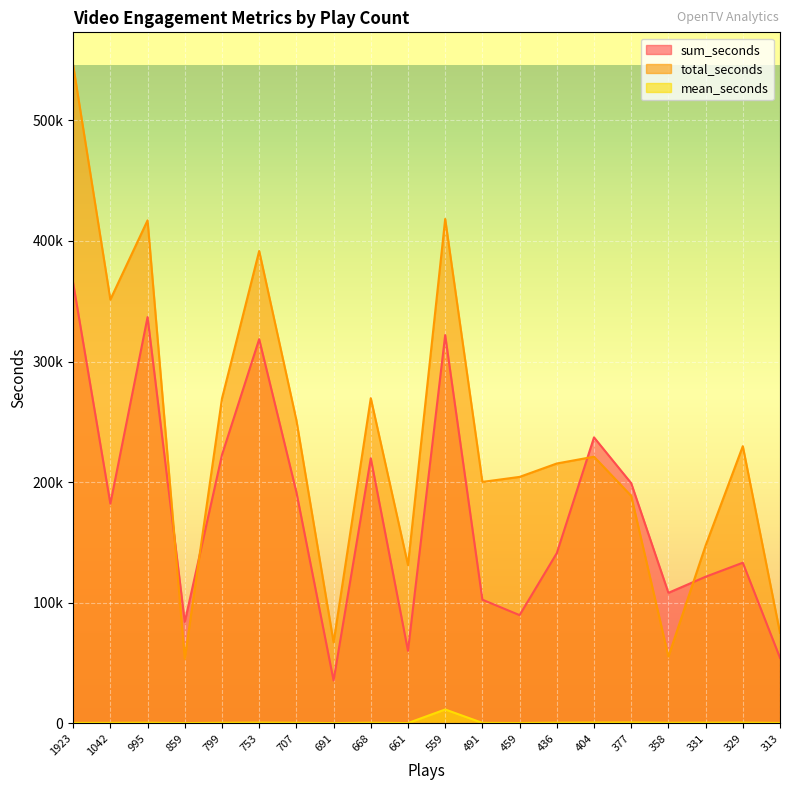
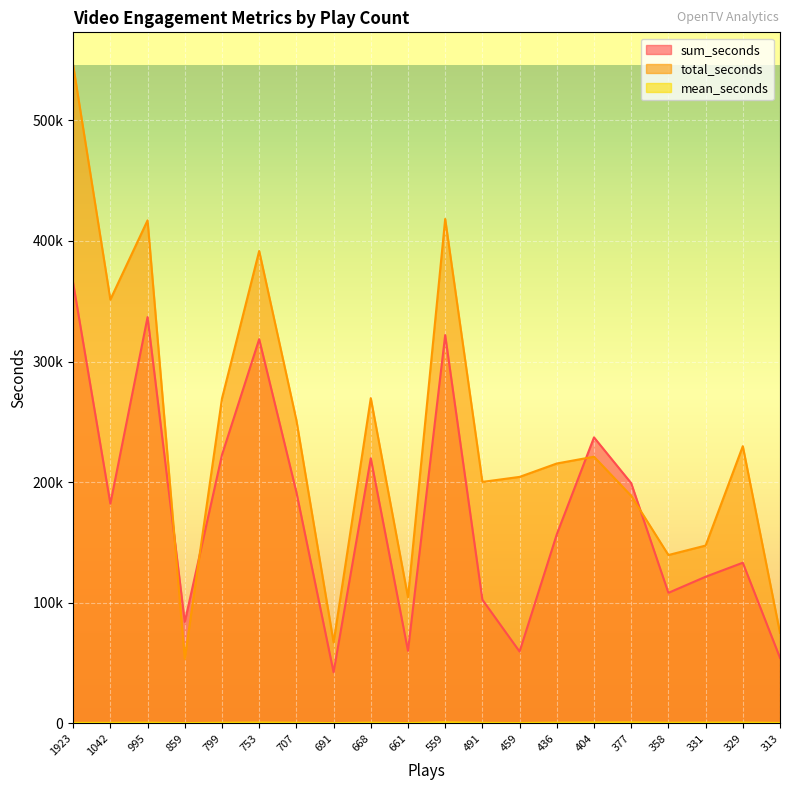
  {
    "sum_seconds": {
      "1923": 365000,
      "1042": 182000,
      "995": 337000,
      "859": 84000,
      "799": 223000,
      "753": 319000,
      "707": 192000,
-     "691": 35000,
+     "691": 42000,
      "668": 220000,
      "661": 60000,
      "559": 322000,
      "491": 102000,
-     "459": 90000,
-     "436": 141000,
+     "459": 59000,
+     "436": 157000,
      "404": 237000,
      "377": 199000,
      "358": 108000,
      "331": 121000,
      "329": 133000,
      "313": 54000
    },
    "total_seconds": {
      "1923": 546000,
      "1042": 351000,
      "995": 417000,
      "859": 53000,
      "799": 269000,
      "753": 392000,
      "707": 251000,
      "691": 67000,
      "668": 270000,
-     "661": 131000,
+     "661": 104000,
      "559": 418000,
      "491": 200000,
      "459": 204000,
      "436": 215000,
      "404": 221000,
      "377": 189000,
-     "358": 55000,
+     "358": 139000,
      "331": 147000,
      "329": 230000,
      "313": 75000
    },
    "mean_seconds": {
      "1923": 0,
      "1042": 0,
      "995": 0,
      "859": 0,
      "799": 0,
      "753": 0,
      "707": 0,
      "691": 0,
      "668": 0,
      "661": 0,
-     "559": 11000,
+     "559": 1000,
      "491": 0,
      "459": 0,
      "436": 0,
      "404": 0,
      "377": 1000,
      "358": 0,
      "331": 0,
      "329": 0,
      "313": 0
    }
  }
